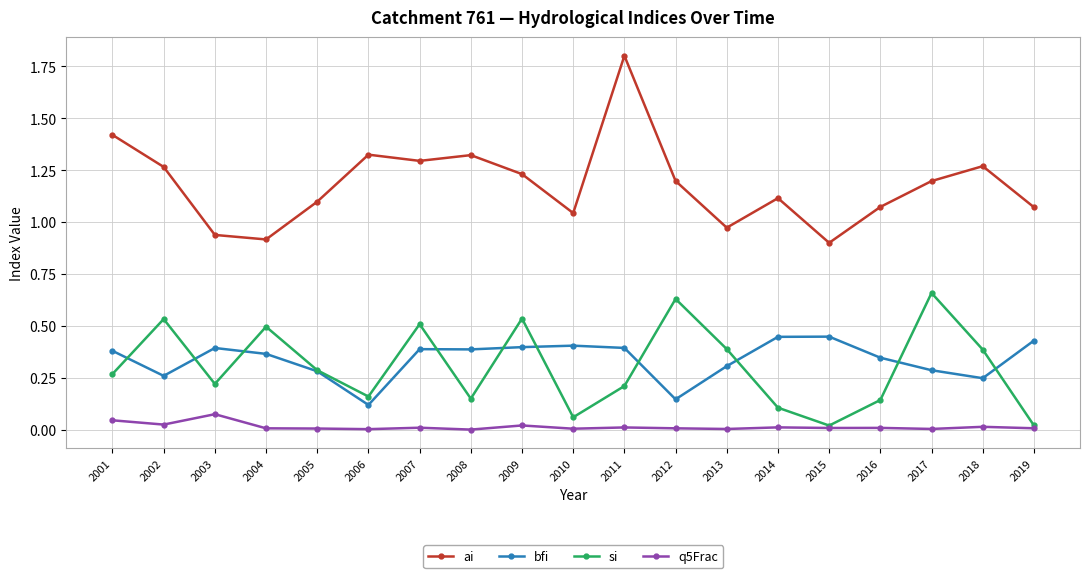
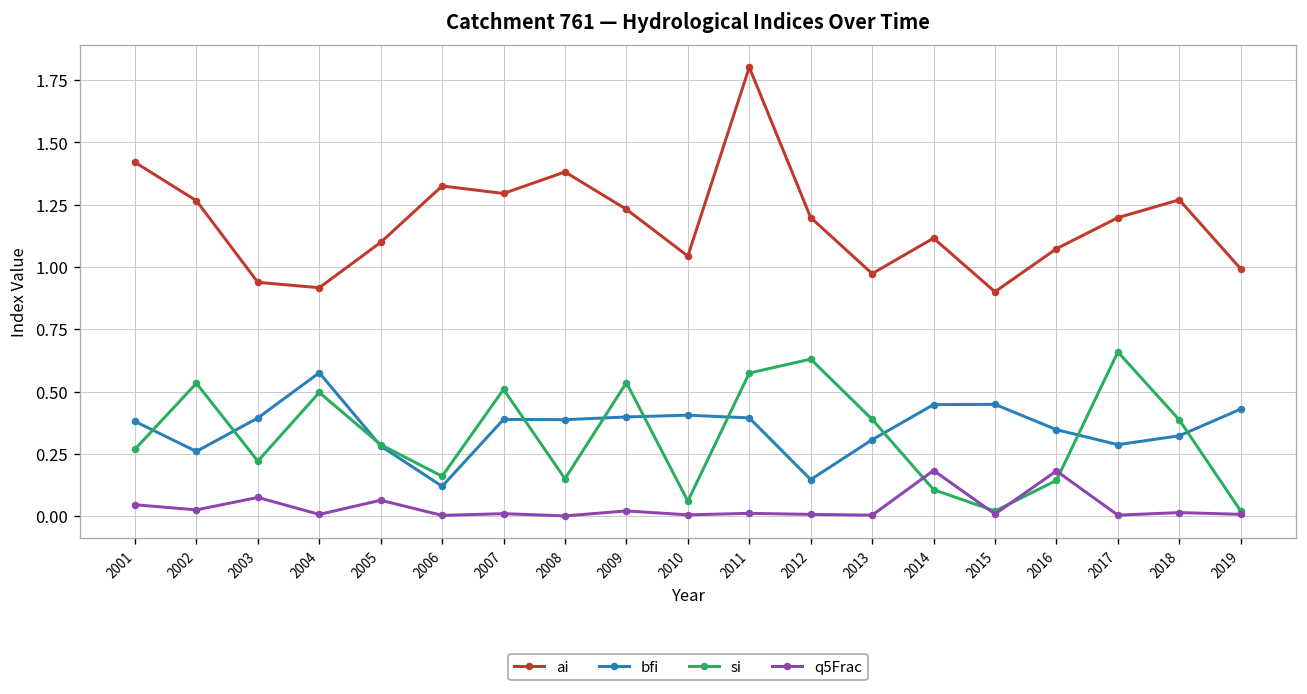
  {
    "ai": {
      "2001": 1.42,
      "2002": 1.27,
      "2003": 0.94,
      "2004": 0.92,
      "2005": 1.10,
      "2006": 1.32,
      "2007": 1.30,
-     "2008": 1.32,
+     "2008": 1.38,
      "2009": 1.23,
      "2010": 1.04,
      "2011": 1.80,
      "2012": 1.20,
      "2013": 0.97,
      "2014": 1.12,
      "2015": 0.90,
      "2016": 1.07,
      "2017": 1.20,
      "2018": 1.27,
-     "2019": 1.07
+     "2019": 0.99
    },
    "bfi": {
      "2001": 0.38,
      "2002": 0.26,
      "2003": 0.39,
-     "2004": 0.37,
+     "2004": 0.58,
      "2006": 0.12,
      "2007": 0.39,
      "2008": 0.39,
      "2009": 0.40,
      "2010": 0.40,
      "2011": 0.39,
      "2012": 0.15,
      "2013": 0.31,
      "2014": 0.45,
      "2015": 0.45,
      "2016": 0.35,
      "2017": 0.29,
-     "2018": 0.25,
+     "2018": 0.32,
      "2019": 0.43
    },
    "si": {
      "2001": 0.27,
      "2002": 0.53,
      "2003": 0.22,
      "2004": 0.50,
      "2006": 0.16,
      "2007": 0.51,
      "2008": 0.15,
      "2009": 0.54,
      "2010": 0.06,
-     "2011": 0.21,
+     "2011": 0.57,
      "2012": 0.63,
      "2013": 0.39,
      "2014": 0.11,
      "2016": 0.14,
      "2017": 0.66,
      "2018": 0.39,
      "2019": 0.02
    },
    "q5Frac": {
      "2001": 0.05,
      "2002": 0.02,
      "2003": 0.07,
      "2004": 0.01,
-     "2005": 0.01,
+     "2005": 0.06,
      "2006": 0.00,
      "2007": 0.01,
      "2008": 0.00,
      "2009": 0.02,
      "2010": 0.00,
      "2011": 0.01,
      "2012": 0.01,
      "2013": 0.00,
-     "2014": 0.01,
-     "2016": 0.01,
+     "2014": 0.18,
+     "2016": 0.18,
      "2017": 0.00,
      "2018": 0.01,
      "2019": 0.01
    }
  }
